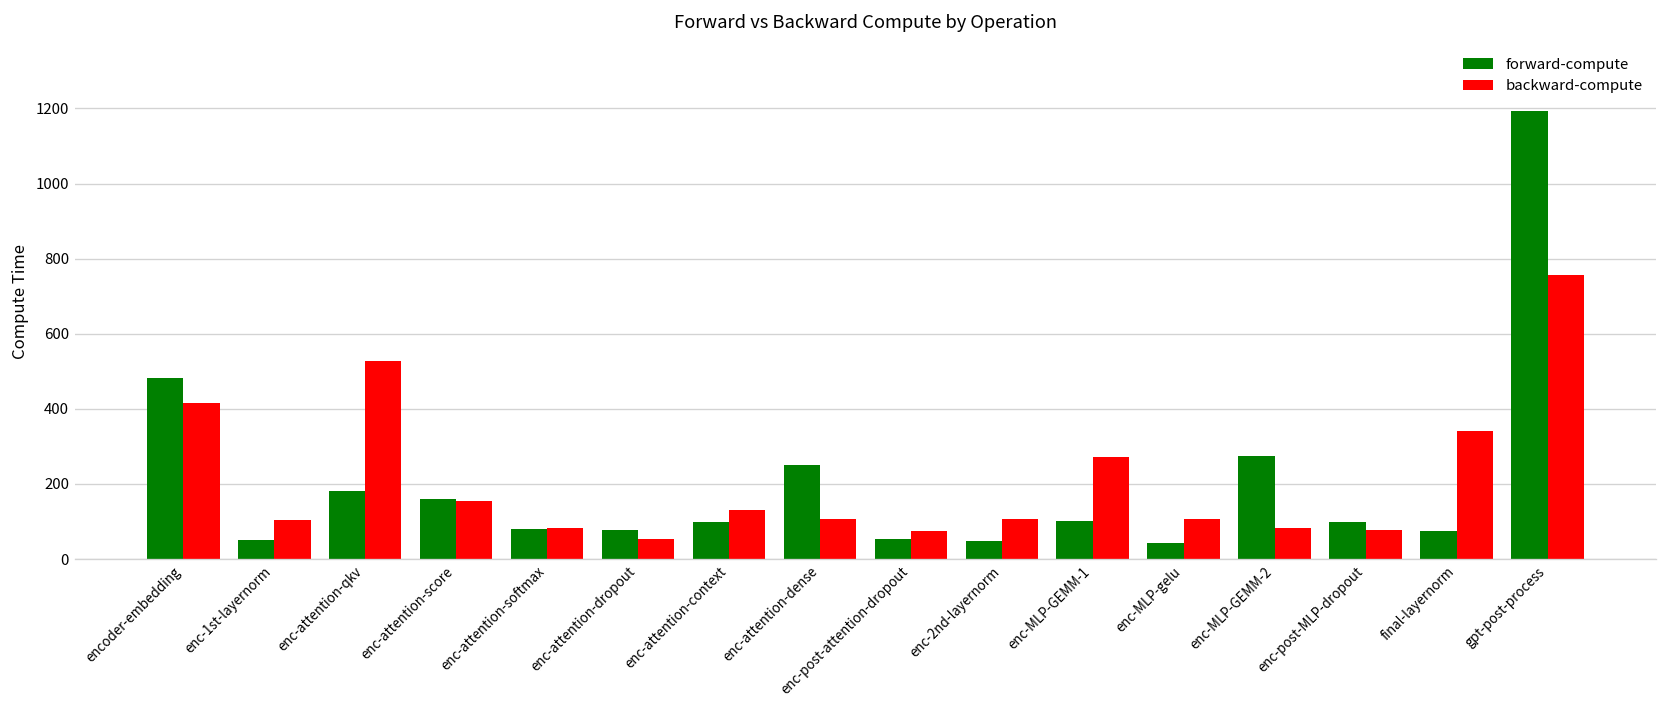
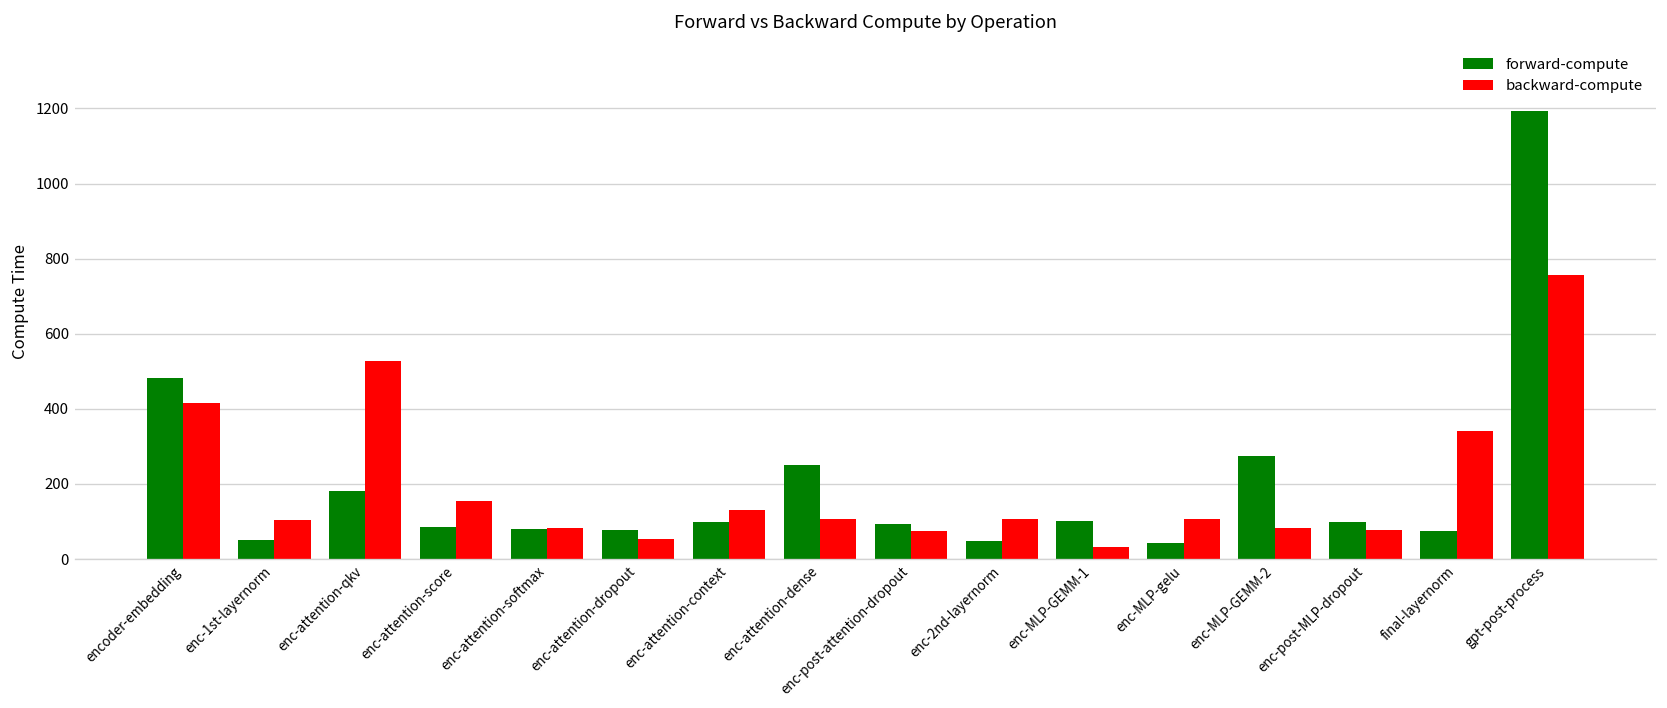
  {
    "forward-compute": {
      "encoder-embedding": 480,
      "enc-1st-layernorm": 50,
      "enc-attention-qkv": 180,
-     "enc-attention-score": 160,
+     "enc-attention-score": 90,
      "enc-attention-softmax": 80,
      "enc-attention-dropout": 80,
      "enc-attention-context": 100,
      "enc-attention-dense": 250,
-     "enc-post-attention-dropout": 50,
+     "enc-post-attention-dropout": 90,
      "enc-2nd-layernorm": 50,
      "enc-MLP-GEMM-1": 100,
      "enc-MLP-gelu": 40,
      "enc-MLP-GEMM-2": 270,
      "enc-post-MLP-dropout": 100,
      "final-layernorm": 70,
      "gpt-post-process": 1190
    },
    "backward-compute": {
      "encoder-embedding": 420,
      "enc-1st-layernorm": 100,
      "enc-attention-qkv": 530,
      "enc-attention-score": 150,
      "enc-attention-softmax": 80,
      "enc-attention-dropout": 50,
      "enc-attention-context": 130,
      "enc-attention-dense": 110,
      "enc-post-attention-dropout": 80,
      "enc-2nd-layernorm": 110,
-     "enc-MLP-GEMM-1": 270,
+     "enc-MLP-GEMM-1": 30,
      "enc-MLP-gelu": 110,
      "enc-MLP-GEMM-2": 80,
      "enc-post-MLP-dropout": 80,
      "final-layernorm": 340,
      "gpt-post-process": 760
    }
  }
